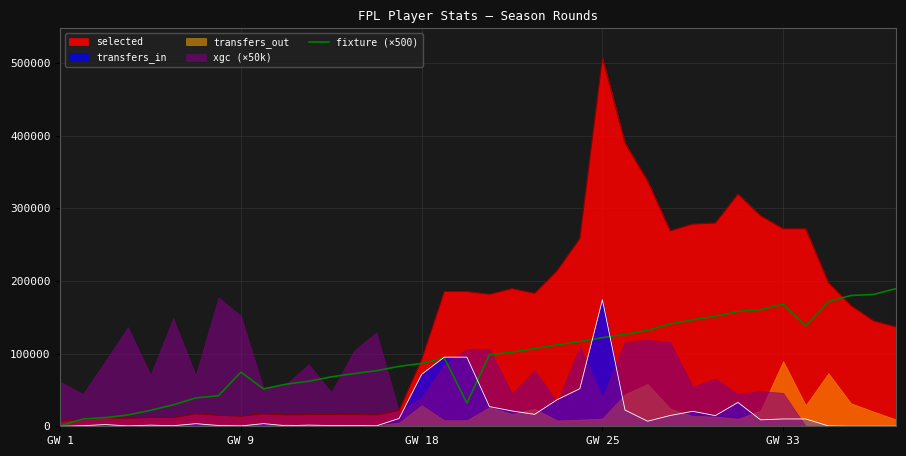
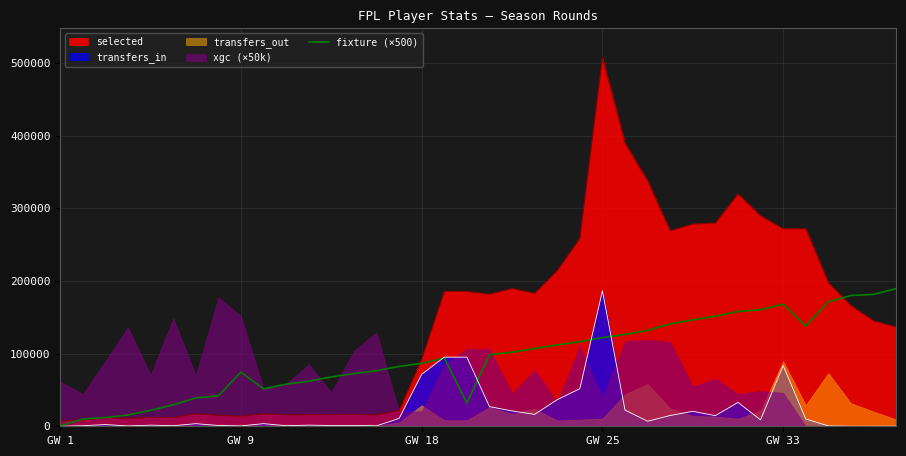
  {
    "selected": {
      "GW 1": 10000,
      "GW 9": 10000,
      "GW 18": 90000,
      "GW 25": 510000,
      "GW 33": 270000
    },
    "fixture (×500)": {
      "GW 9": 70000,
      "GW 18": 90000,
      "GW 25": 120000,
      "GW 33": 170000
    },
    "transfers_in": {
      "GW 18": 70000,
-     "GW 25": 170000,
-     "GW 33": 10000
+     "GW 25": 190000,
+     "GW 33": 80000
    },
    "transfers_out": {
      "GW 18": 30000,
      "GW 25": 10000,
      "GW 33": 90000
    },
    "xgc (×50k)": {
      "GW 1": 60000,
      "GW 9": 150000,
-     "GW 18": 40000,
+     "GW 18": 20000,
      "GW 25": 40000,
      "GW 33": 50000
    }
  }
